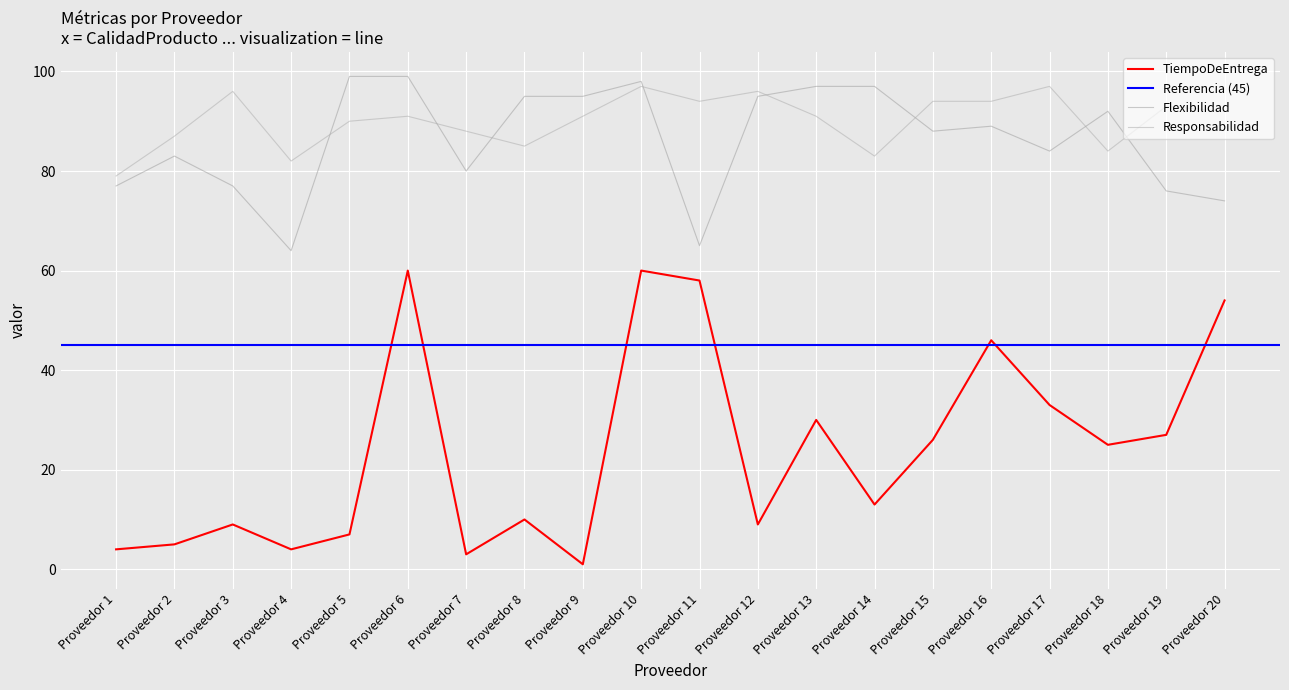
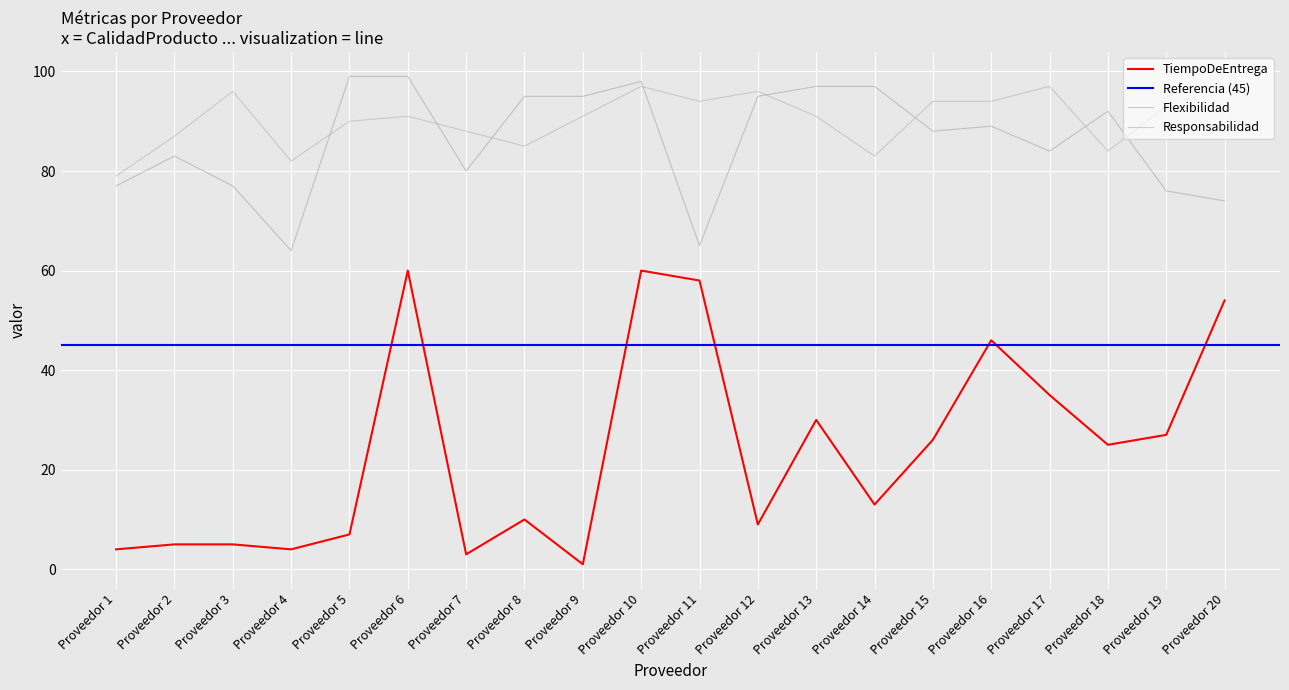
  {
    "TiempoDeEntrega": {
      "Proveedor 1": 4,
      "Proveedor 2": 5,
-     "Proveedor 3": 9,
+     "Proveedor 3": 5,
      "Proveedor 4": 4,
      "Proveedor 5": 7,
      "Proveedor 6": 60,
      "Proveedor 7": 3,
      "Proveedor 8": 10,
      "Proveedor 9": 1,
      "Proveedor 10": 60,
      "Proveedor 11": 58,
      "Proveedor 12": 9,
      "Proveedor 13": 30,
      "Proveedor 14": 13,
      "Proveedor 15": 26,
      "Proveedor 16": 46,
-     "Proveedor 17": 33,
+     "Proveedor 17": 35,
      "Proveedor 18": 25,
      "Proveedor 19": 27,
      "Proveedor 20": 54
    }
  }
